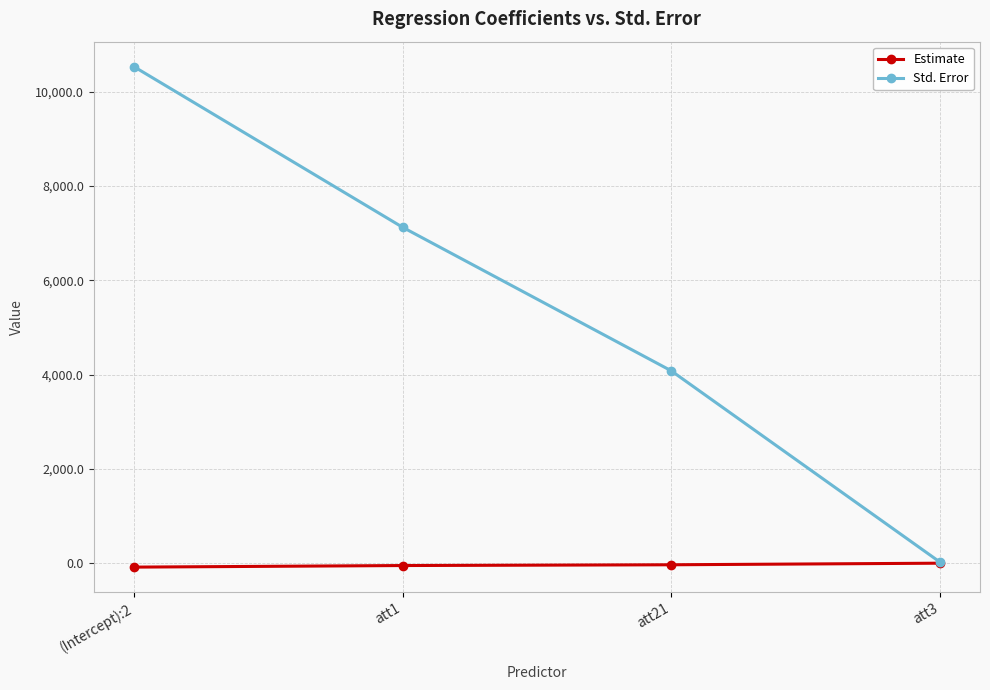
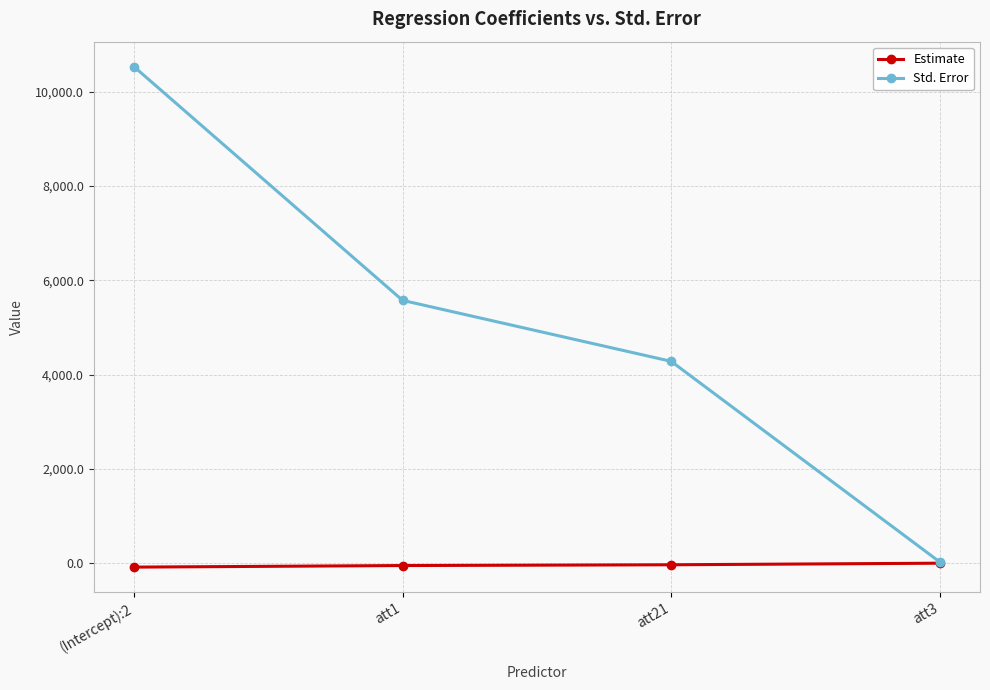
  {
    "Estimate": {
      "(Intercept):2": "-100",
      "att1": "0",
      "att21": "0"
    },
    "Std. Error": {
      "(Intercept):2": "10,500",
-     "att1": "7,100",
-     "att21": "4,100"
+     "att1": "5,600",
+     "att21": "4,300"
    }
  }
